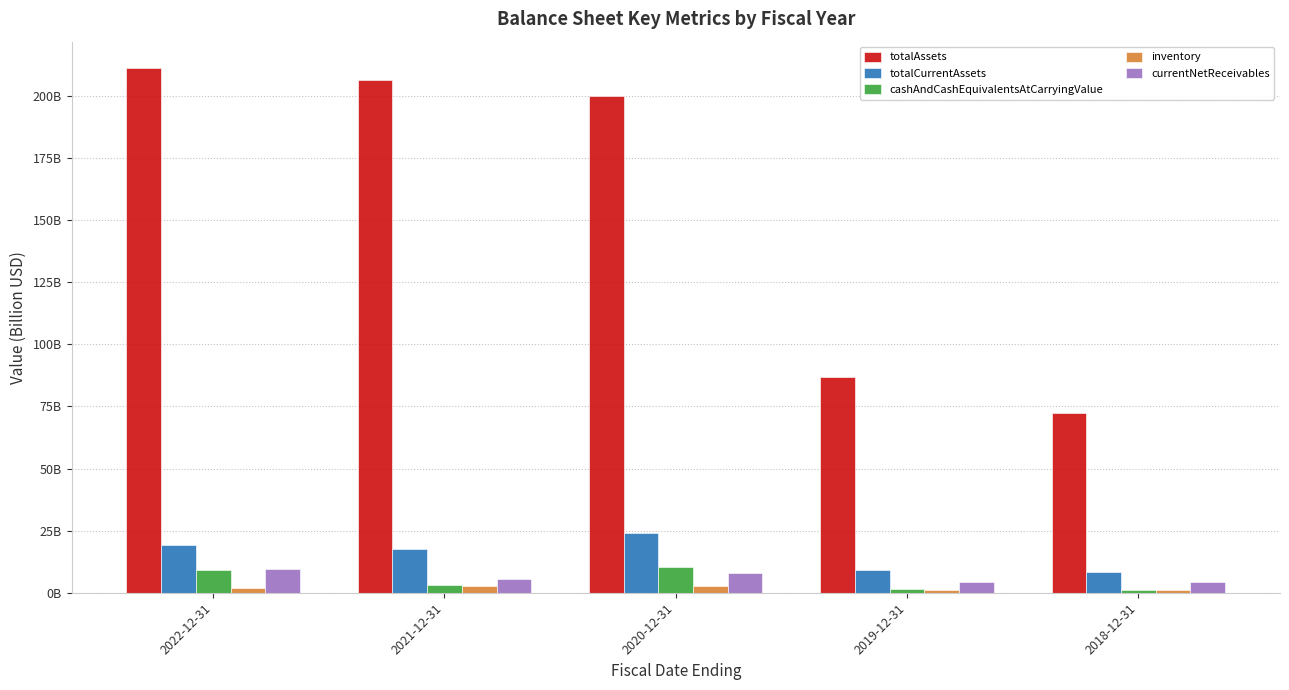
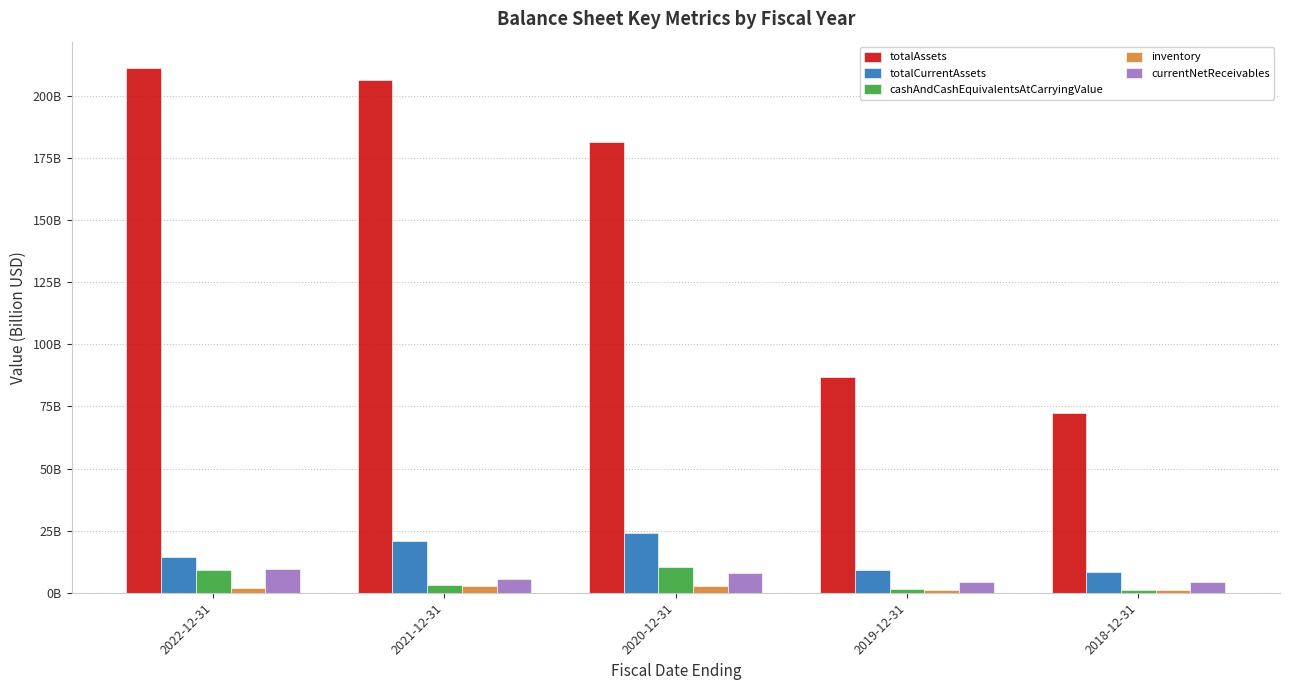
  {
    "totalAssets": {
      "2022-12-31": 211000000000,
      "2021-12-31": 207000000000,
-     "2020-12-31": 200000000000,
+     "2020-12-31": 181000000000,
      "2019-12-31": 87000000000,
      "2018-12-31": 72000000000
    },
    "totalCurrentAssets": {
-     "2022-12-31": 19000000000,
-     "2021-12-31": 18000000000,
+     "2022-12-31": 14000000000,
+     "2021-12-31": 21000000000,
      "2020-12-31": 24000000000,
      "2019-12-31": 9000000000,
      "2018-12-31": 8000000000
    },
    "cashAndCashEquivalentsAtCarryingValue": {
      "2022-12-31": 9000000000,
      "2021-12-31": 3000000000,
      "2020-12-31": 10000000000,
      "2019-12-31": 2000000000,
      "2018-12-31": 1000000000
    },
    "inventory": {
      "2022-12-31": 2000000000,
      "2021-12-31": 3000000000,
      "2020-12-31": 3000000000,
      "2018-12-31": 1000000000
    },
    "currentNetReceivables": {
      "2022-12-31": 10000000000,
      "2021-12-31": 6000000000,
      "2020-12-31": 8000000000,
      "2019-12-31": 5000000000,
      "2018-12-31": 4000000000
    }
  }
